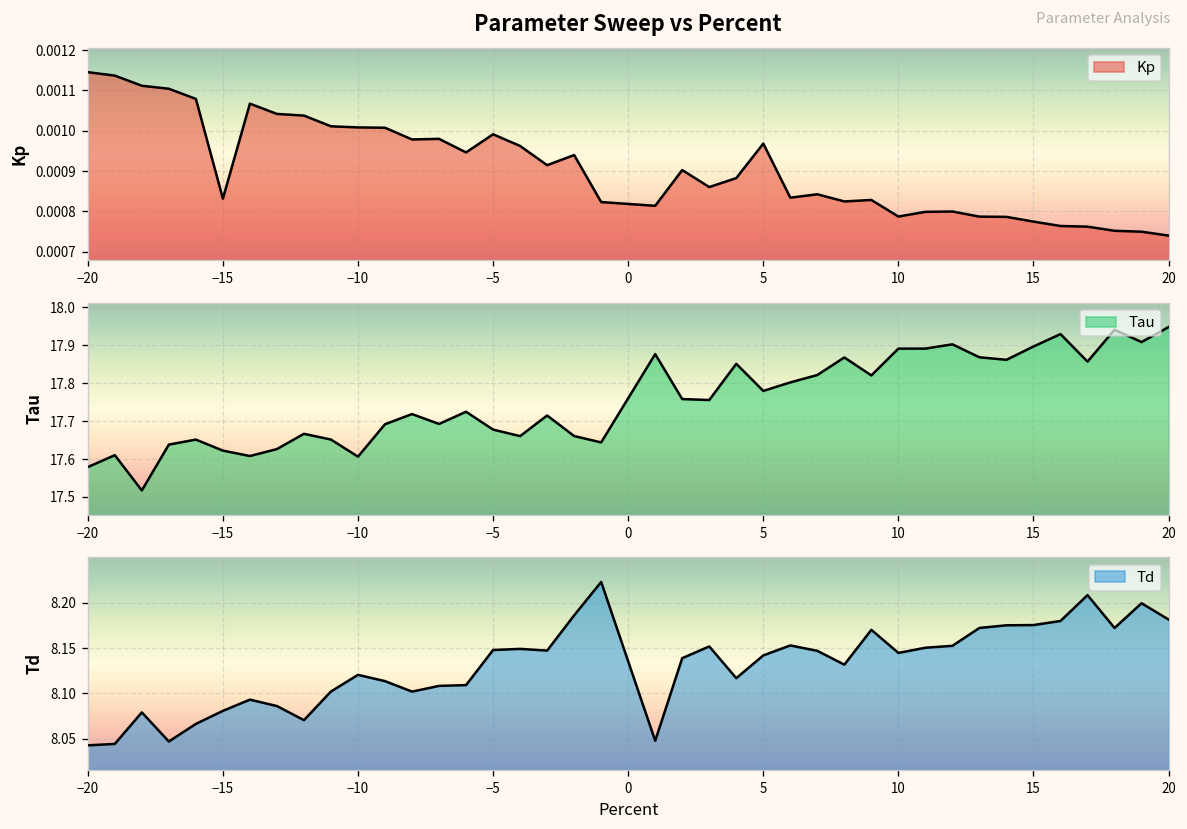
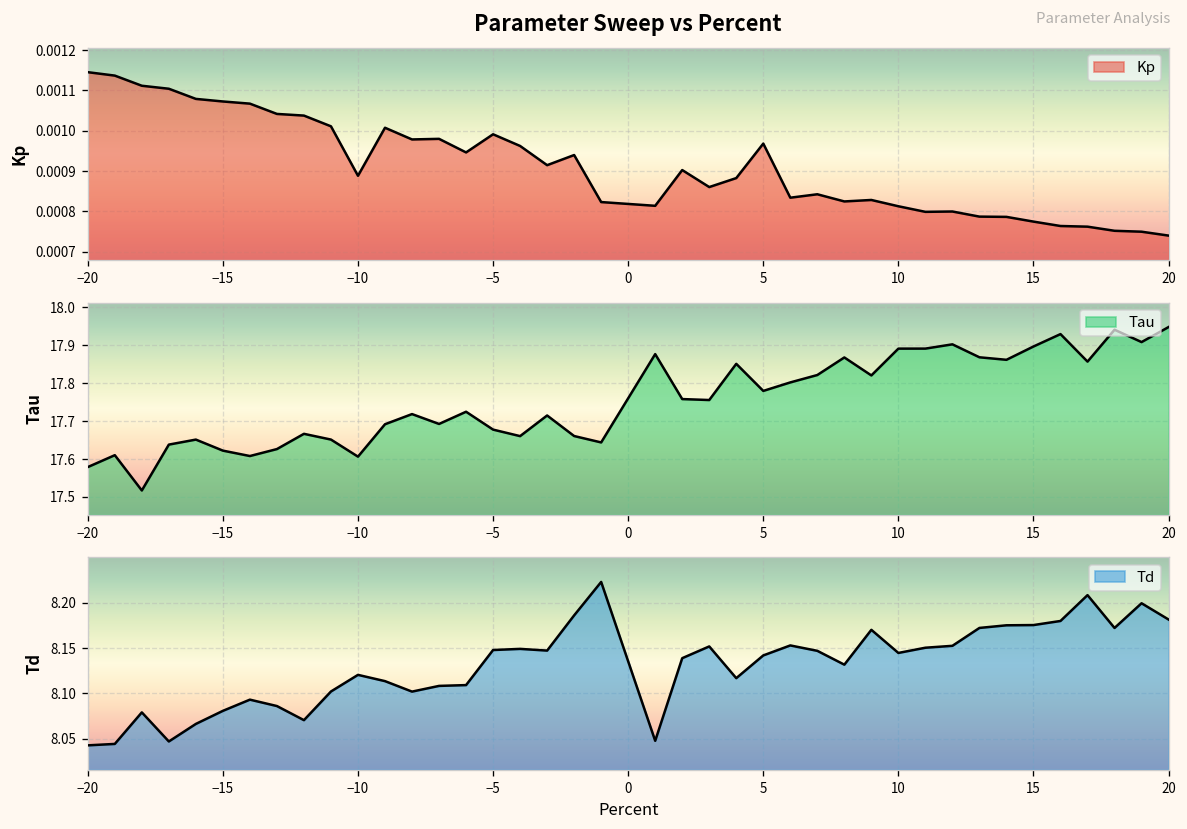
  {
    "Parameter Sweep vs Percent": {
      "−20": 0.00115,
-     "−15": 0.00083,
-     "−10": 0.00101,
+     "−15": 0.00107,
+     "−10": 0.00089,
      "−5": 0.00099,
      "5": 0.00097,
-     "10": 0.00079,
+     "10": 0.00081,
      "15": 0.00077,
      "20": 0.00074
    }
  }
